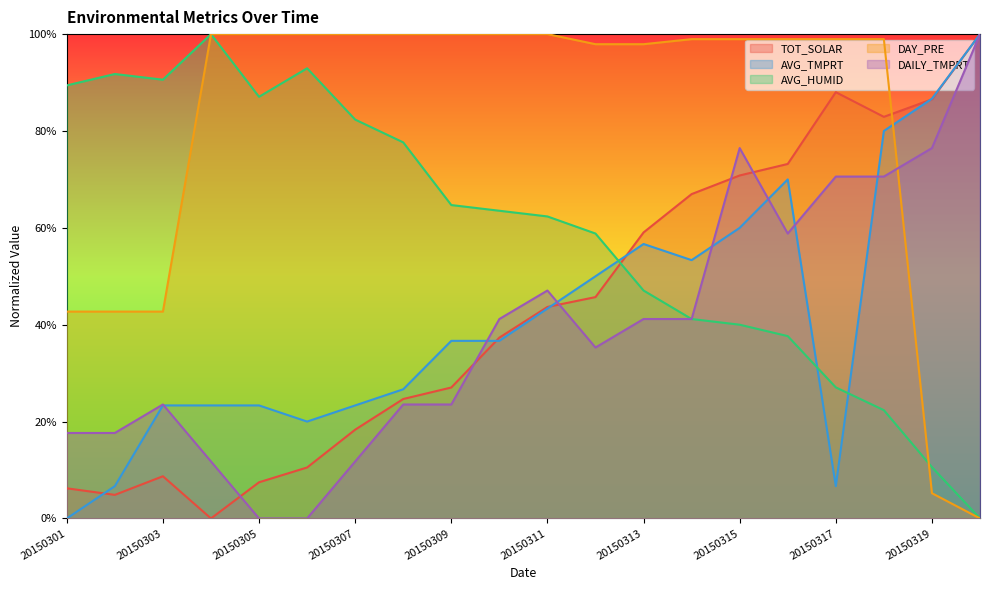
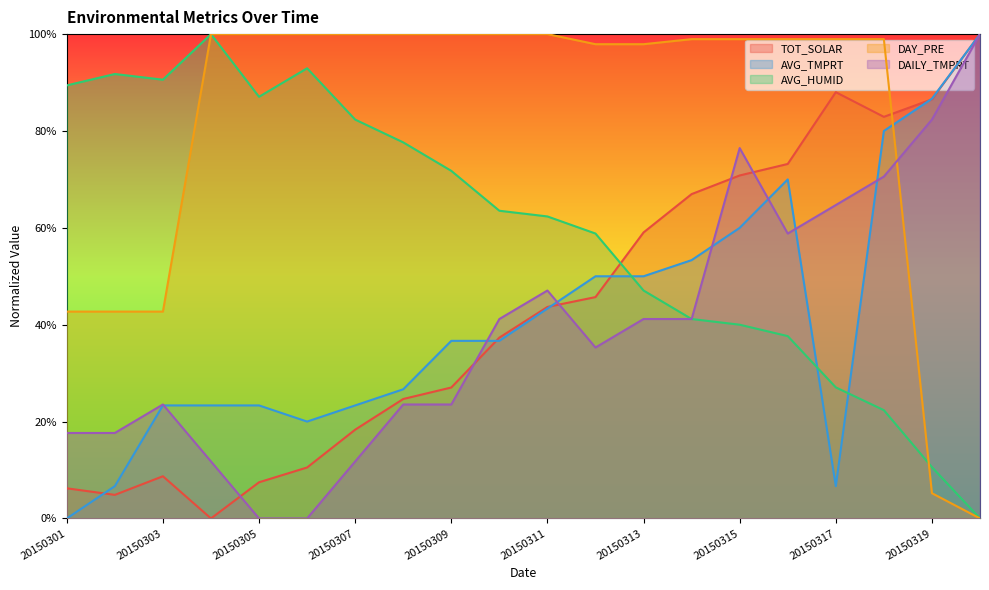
  {
    "AVG_TMPRT": {
      "20150301": "0%",
      "20150305": "23%",
      "20150307": "23%",
      "20150309": "37%",
-     "20150313": "57%",
+     "20150313": "50%",
      "20150315": "60%",
      "20150317": "7%"
    },
    "AVG_HUMID": {
      "20150301": "89%",
      "20150303": "91%",
      "20150305": "87%",
      "20150307": "82%",
-     "20150309": "65%",
+     "20150309": "72%",
      "20150311": "62%",
      "20150313": "47%",
      "20150315": "40%",
      "20150317": "27%",
      "20150319": "11%"
    },
    "DAILY_TMPRT": {
      "20150301": "18%",
      "20150305": "0%",
      "20150307": "12%",
      "20150309": "24%",
      "20150311": "47%",
      "20150313": "41%",
      "20150315": "76%",
-     "20150317": "71%",
-     "20150319": "76%"
+     "20150317": "65%",
+     "20150319": "82%"
    }
  }
